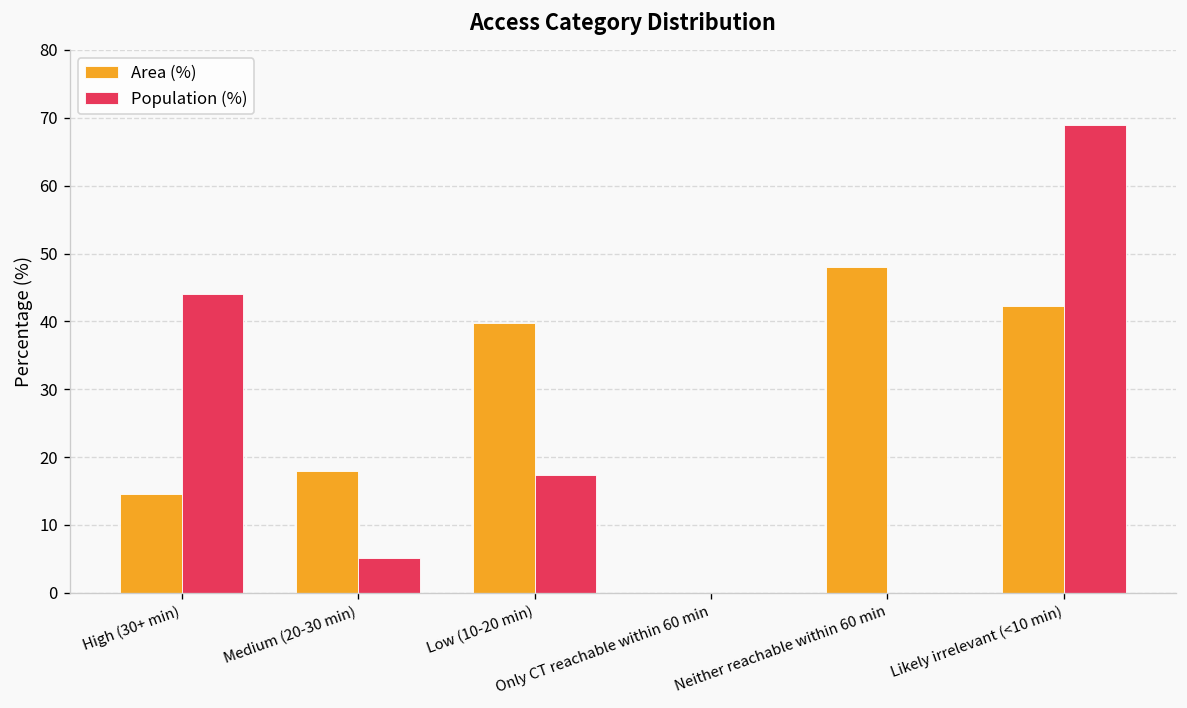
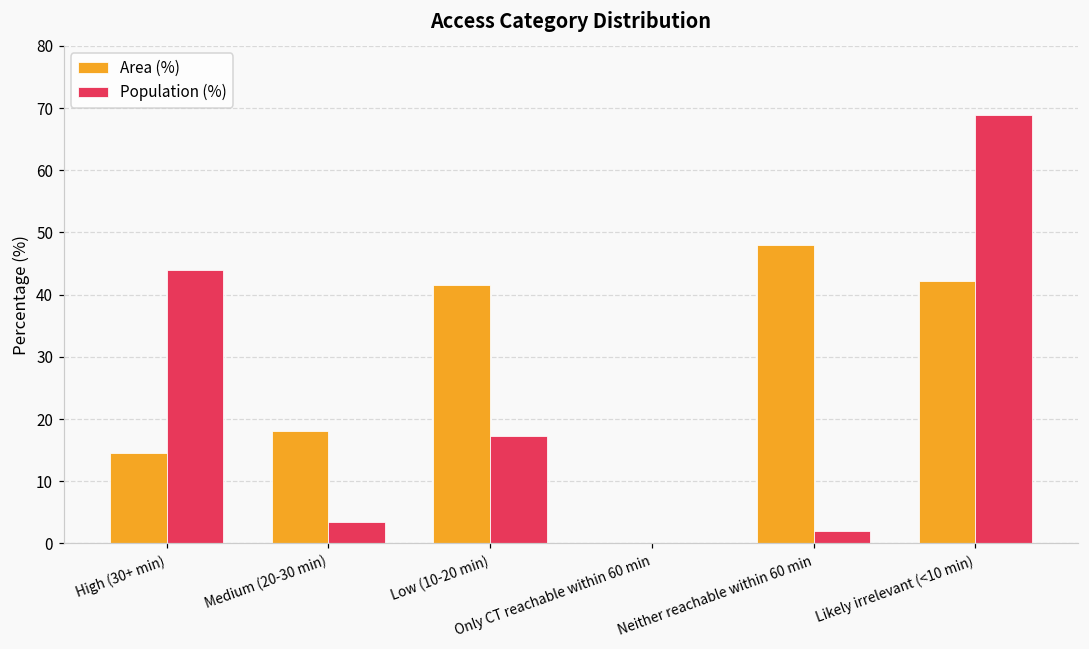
  {
    "Area (%)": {
      "High (30+ min)": 15,
      "Medium (20-30 min)": 18,
-     "Low (10-20 min)": 40,
+     "Low (10-20 min)": 42,
      "Only CT reachable within 60 min": 0,
      "Neither reachable within 60 min": 48,
      "Likely irrelevant (<10 min)": 42
    },
    "Population (%)": {
      "High (30+ min)": 44,
-     "Medium (20-30 min)": 5,
+     "Medium (20-30 min)": 3,
      "Low (10-20 min)": 17,
      "Only CT reachable within 60 min": 0,
-     "Neither reachable within 60 min": 0,
+     "Neither reachable within 60 min": 2,
      "Likely irrelevant (<10 min)": 69
    }
  }
